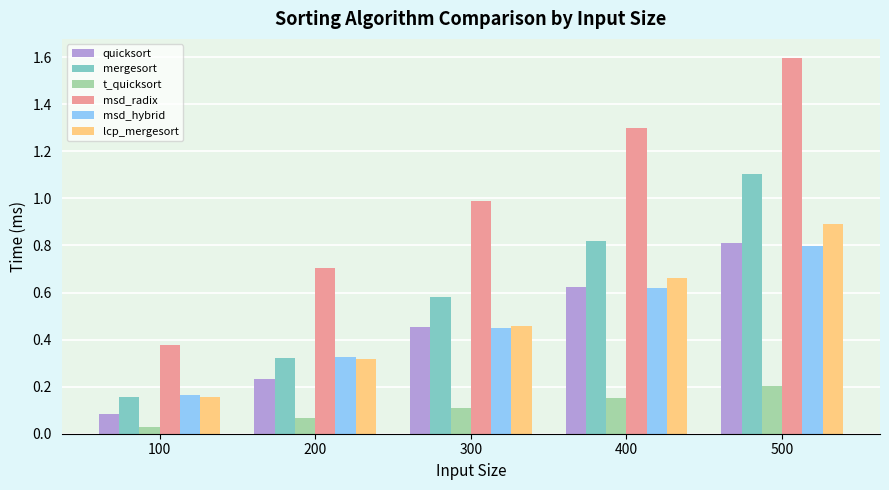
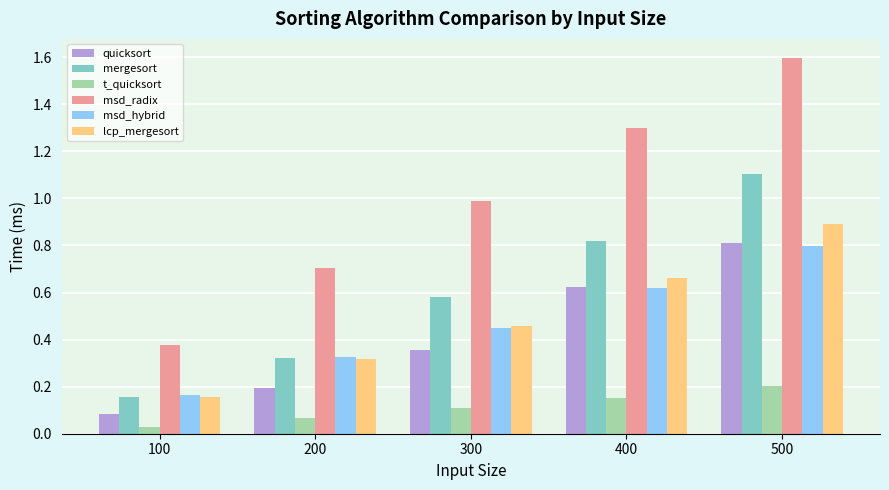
  {
    "quicksort": {
      "100": 0.09,
-     "200": 0.23,
-     "300": 0.45,
+     "200": 0.20,
+     "300": 0.35,
      "400": 0.62,
      "500": 0.81
    }
  }
